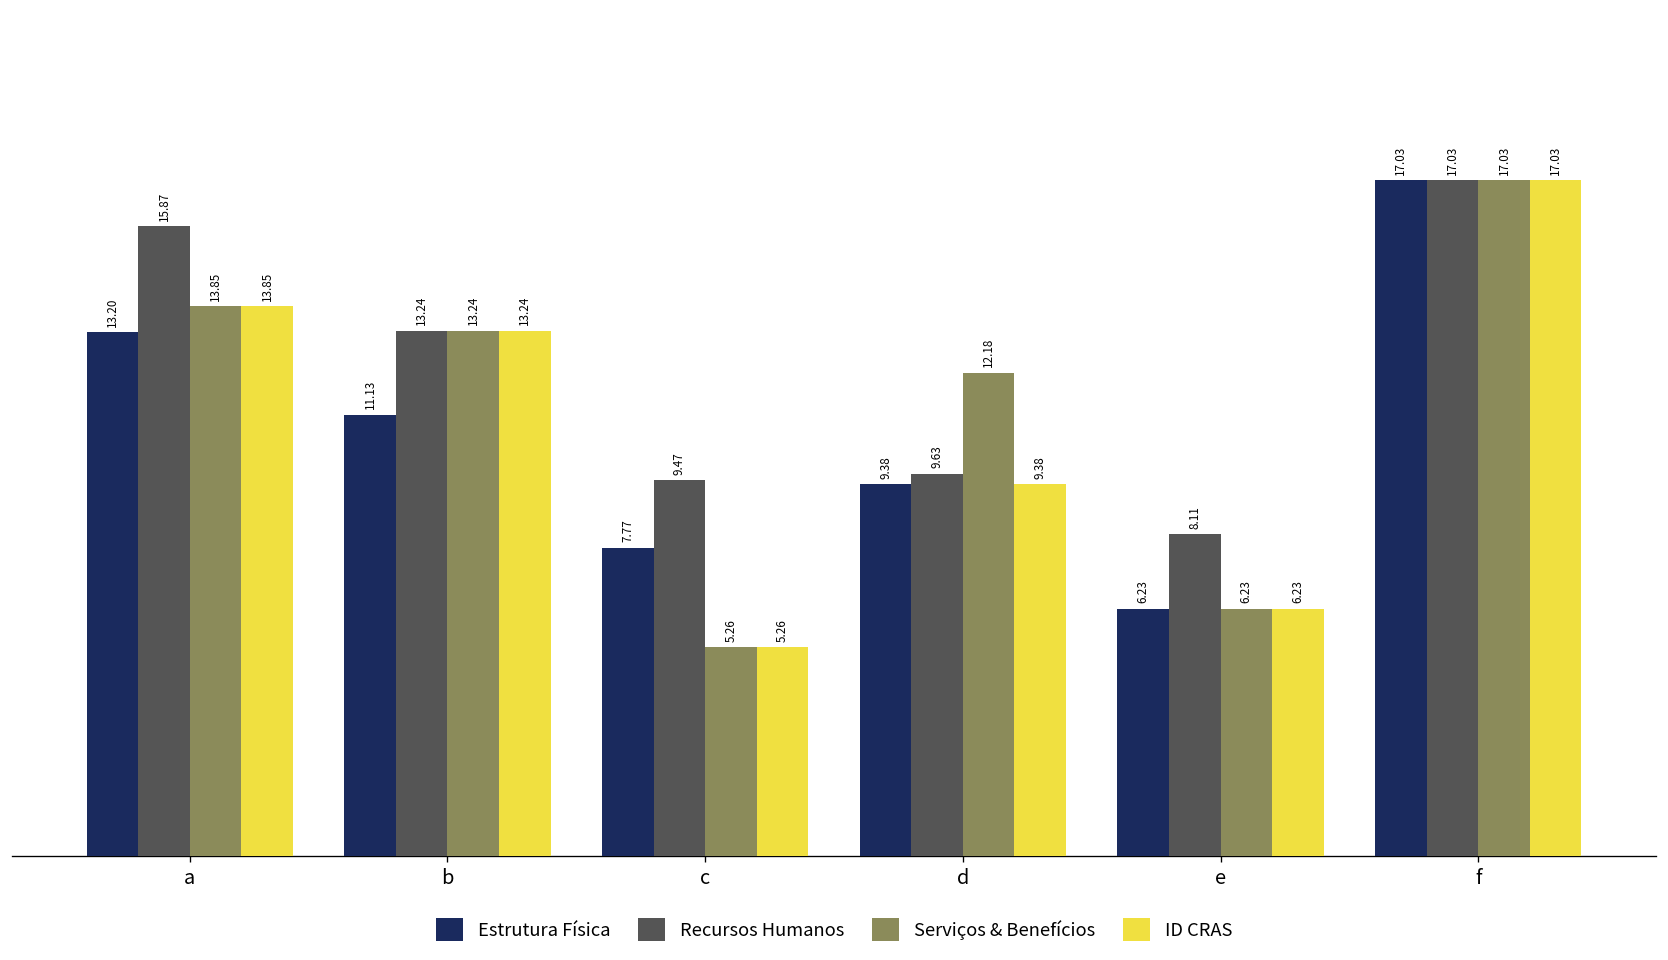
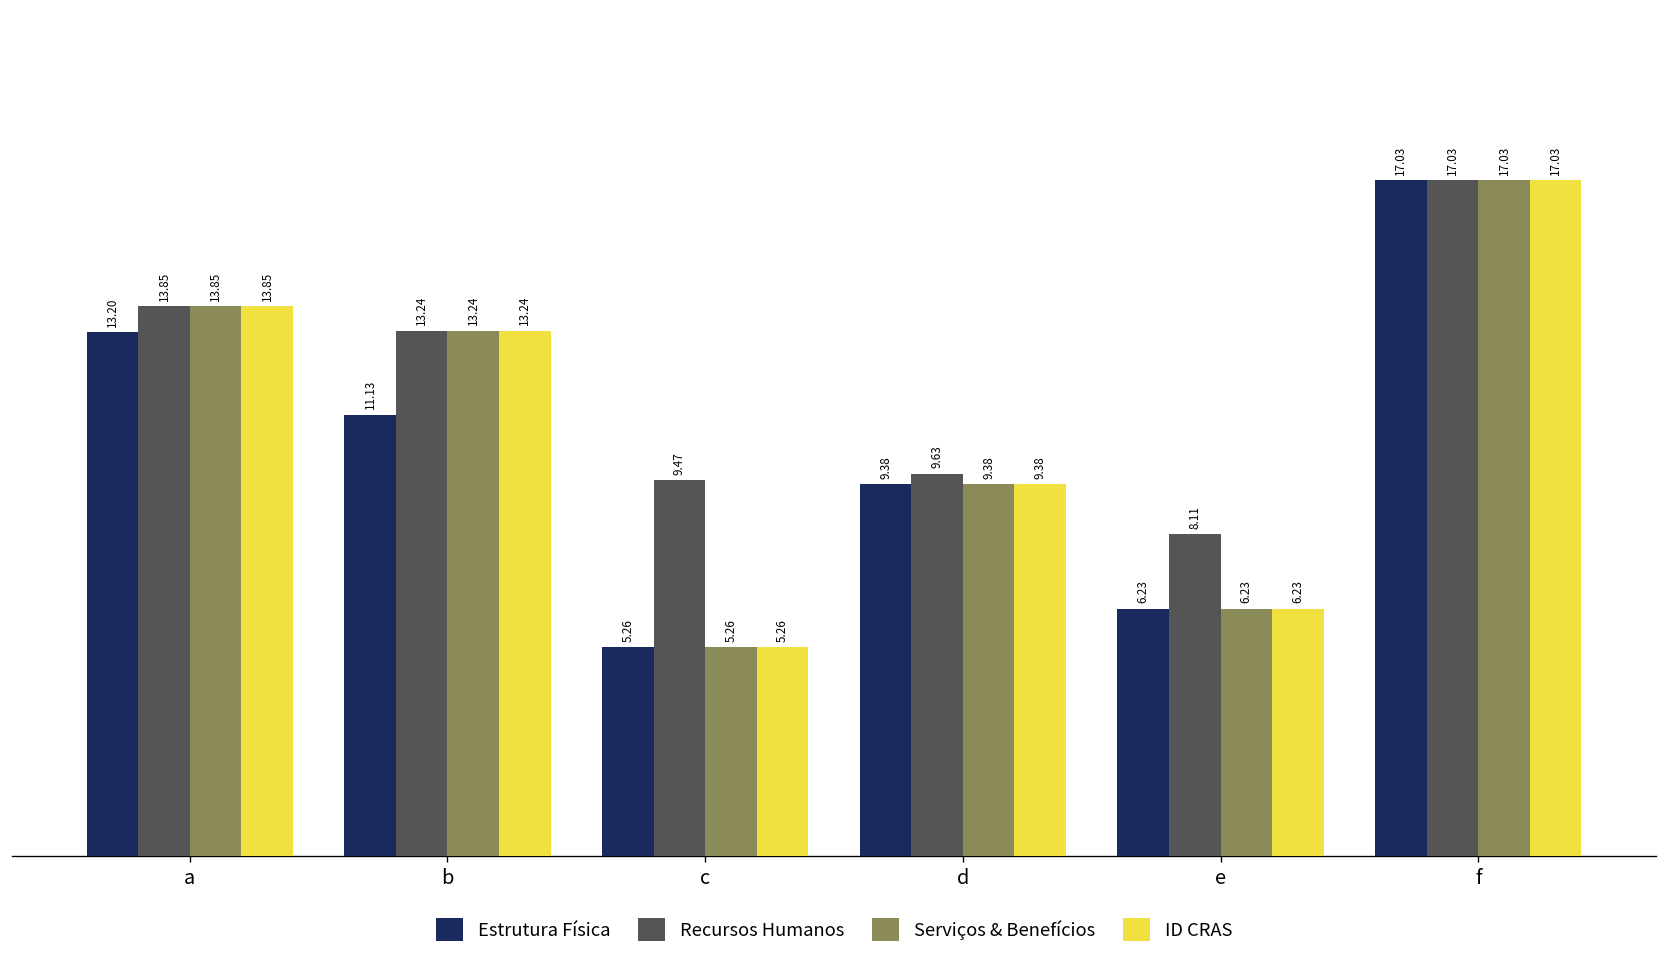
  {
    "Estrutura Física": {
      "a": 13.20,
      "b": 11.13,
-     "c": 7.77,
+     "c": 5.26,
      "d": 9.38,
      "e": 6.23,
      "f": 17.03
    },
    "Recursos Humanos": {
-     "a": 15.87,
+     "a": 13.85,
      "b": 13.24,
      "c": 9.47,
      "d": 9.63,
      "e": 8.11,
      "f": 17.03
    },
    "Serviços & Benefícios": {
      "a": 13.85,
      "b": 13.24,
      "c": 5.26,
-     "d": 12.18,
+     "d": 9.38,
      "e": 6.23,
      "f": 17.03
    },
    "ID CRAS": {
      "a": 13.85,
      "b": 13.24,
      "c": 5.26,
      "d": 9.38,
      "e": 6.23,
      "f": 17.03
    }
  }
